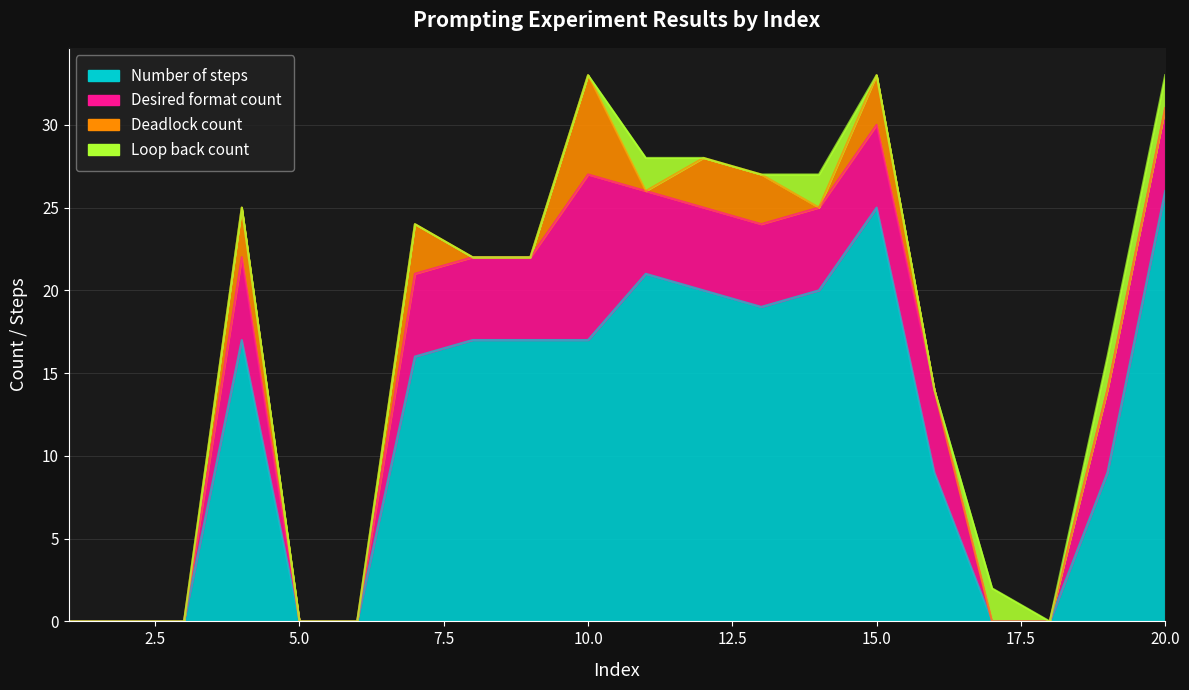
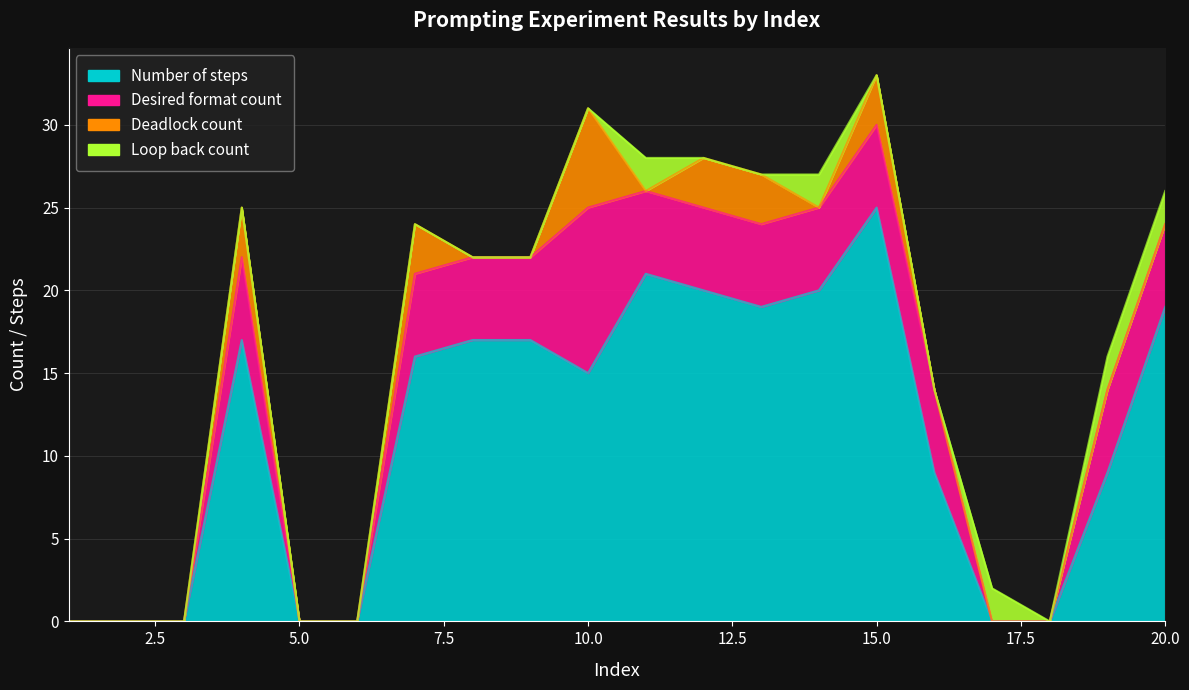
  {
    "Number of steps": {
-     "10.0": 17,
+     "10.0": 15,
      "15.0": 25,
-     "20.0": 26
+     "20.0": 19
    },
    "Desired format count": {
      "10.0": 10,
      "15.0": 5
    },
    "Loop back count": {
      "20.0": 2
    }
  }
